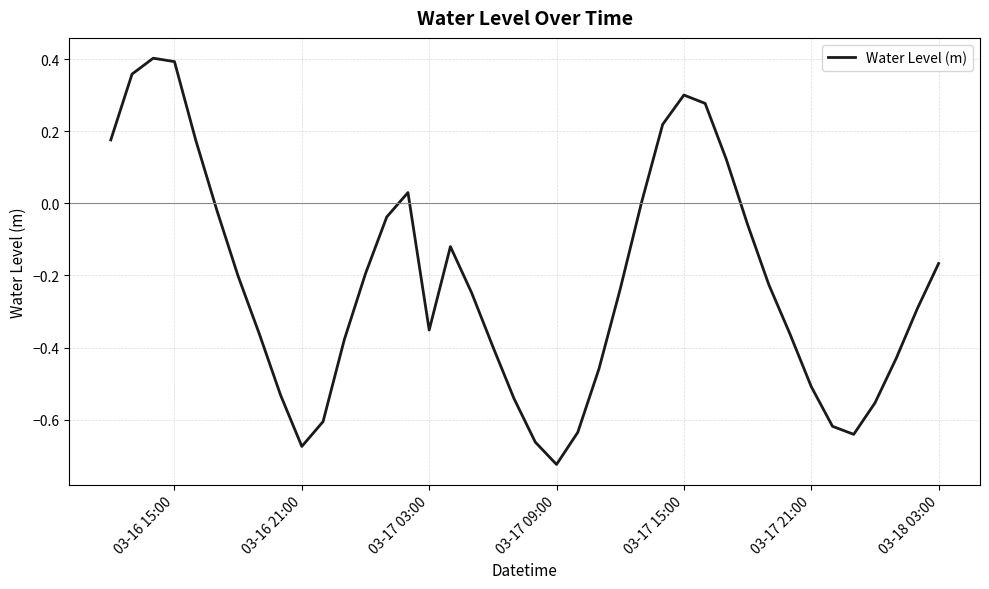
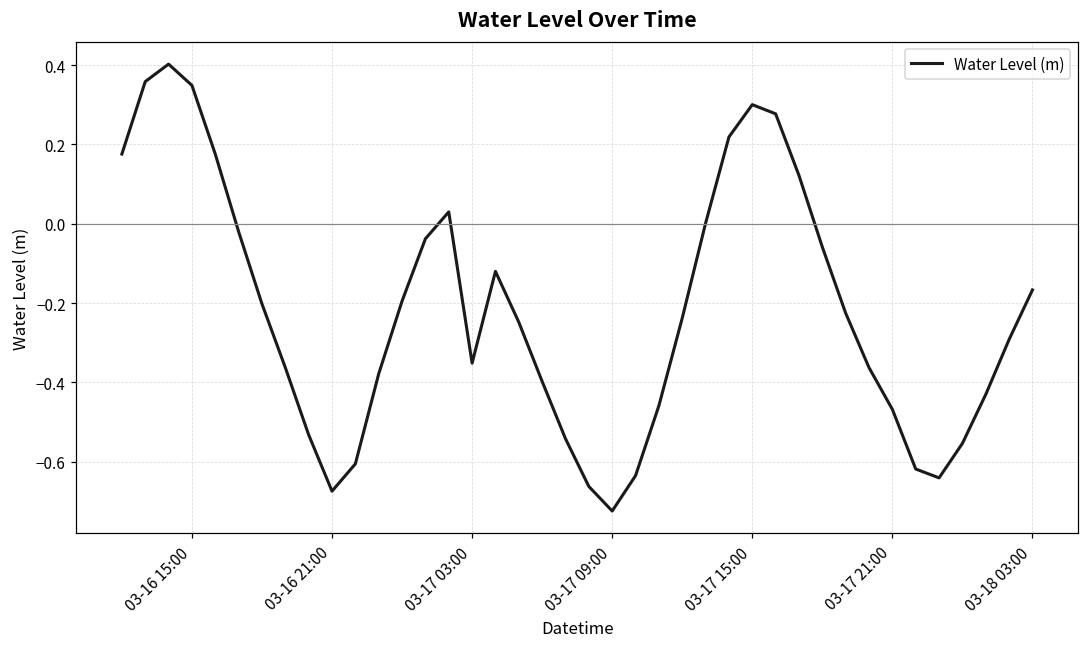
  {
-   "03-16 15:00": 0.39,
+   "03-16 15:00": 0.35,
    "03-16 21:00": -0.67,
    "03-17 03:00": -0.35,
    "03-17 09:00": -0.72,
    "03-17 15:00": 0.30,
-   "03-17 21:00": -0.51,
+   "03-17 21:00": -0.47,
    "03-18 03:00": -0.17
  }
